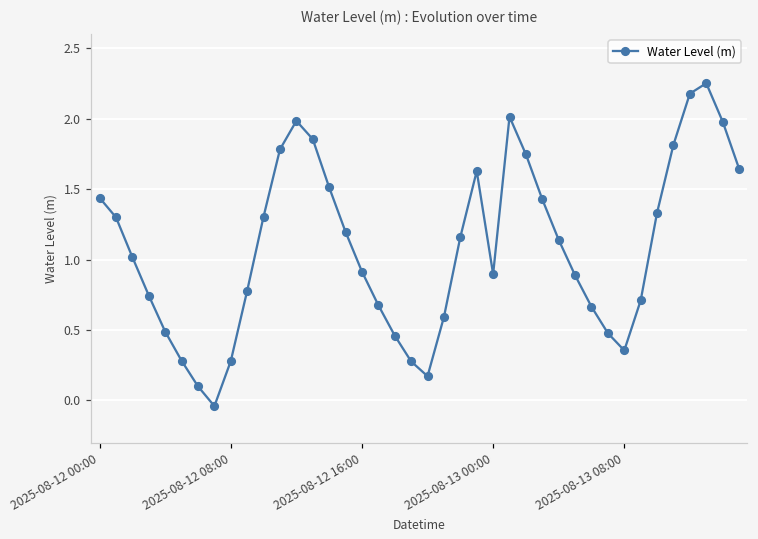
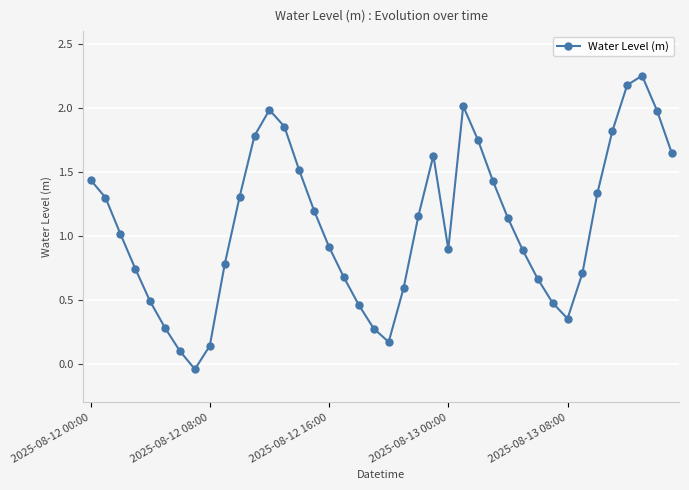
  {
    "2025-08-12 00:00": 1.44,
-   "2025-08-12 08:00": 0.28,
+   "2025-08-12 08:00": 0.14,
    "2025-08-12 16:00": 0.91,
    "2025-08-13 00:00": 0.90,
    "2025-08-13 08:00": 0.35
  }
